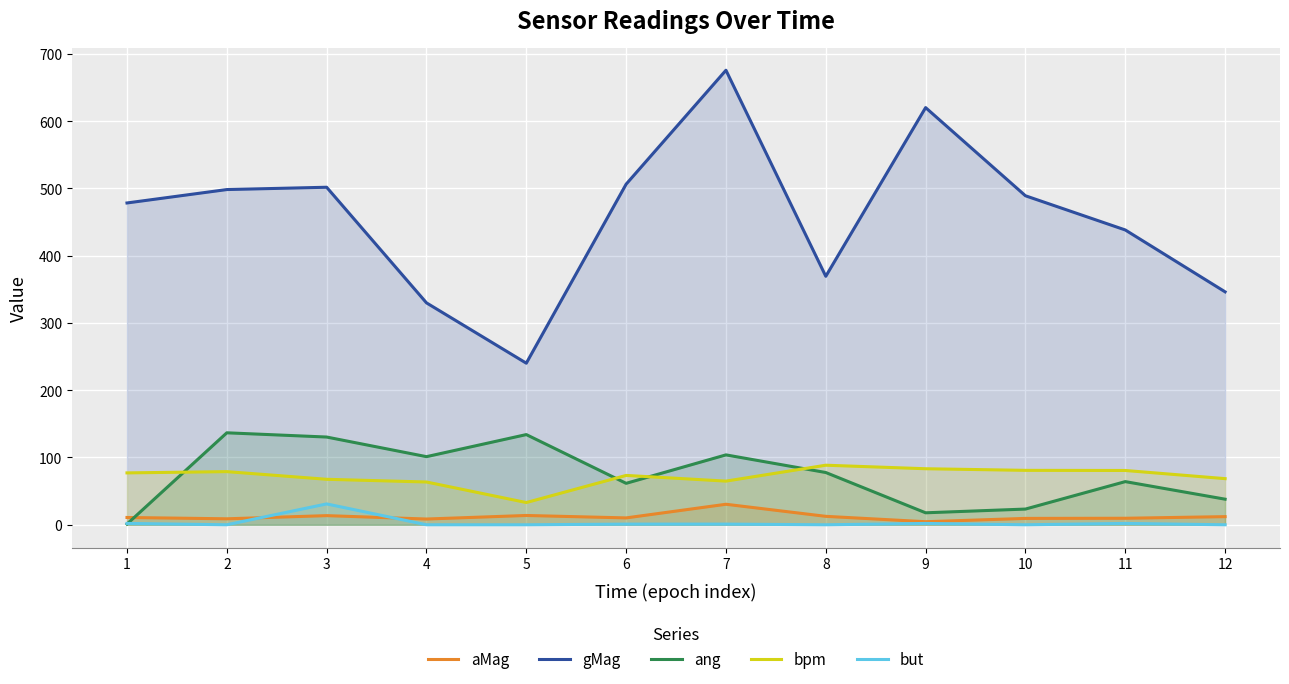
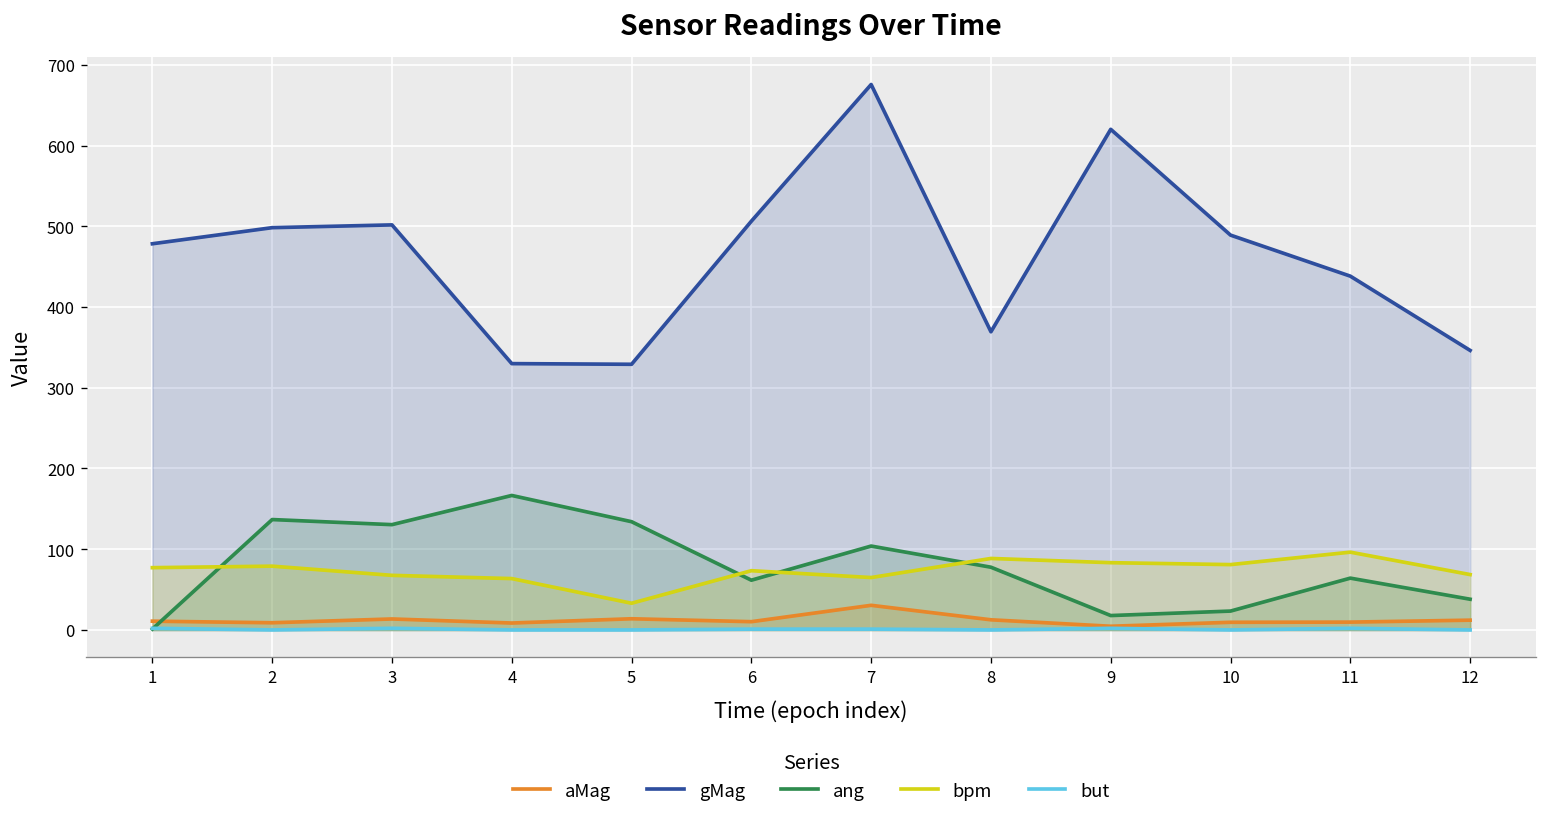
  {
    "aMag": {
      "1": 10,
      "2": 10,
      "3": 10,
      "4": 10,
      "5": 10,
      "6": 10,
      "7": 30,
      "8": 10,
      "10": 10,
      "11": 10,
      "12": 10
    },
    "gMag": {
      "1": 480,
      "2": 500,
      "3": 500,
      "4": 330,
-     "5": 240,
+     "5": 330,
      "6": 510,
      "7": 680,
      "8": 370,
      "9": 620,
      "10": 490,
      "11": 440,
      "12": 350
    },
    "ang": {
      "2": 140,
      "3": 130,
-     "4": 100,
+     "4": 170,
      "5": 130,
      "6": 60,
      "7": 100,
      "8": 80,
      "9": 20,
      "10": 20,
      "11": 60,
      "12": 40
    },
    "bpm": {
      "1": 80,
      "2": 80,
      "3": 70,
      "4": 60,
      "5": 30,
      "6": 70,
      "7": 60,
      "8": 90,
      "9": 80,
      "10": 80,
-     "11": 80,
+     "11": 100,
      "12": 70
    },
    "but": {
      "2": 0,
-     "3": 30,
+     "3": 0,
      "4": 0,
      "5": 0,
      "6": 0,
      "7": 0,
      "8": 0,
      "10": 0,
      "11": 0,
      "12": 0
    }
  }
